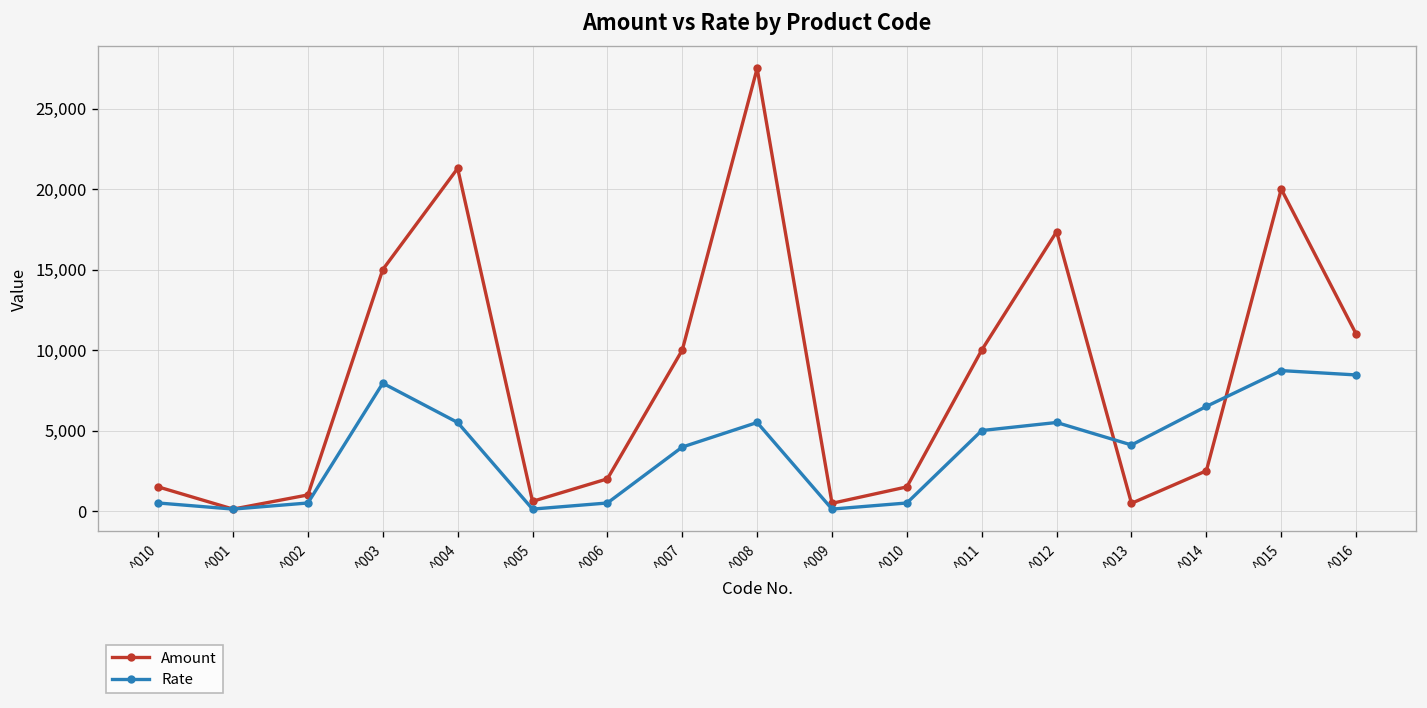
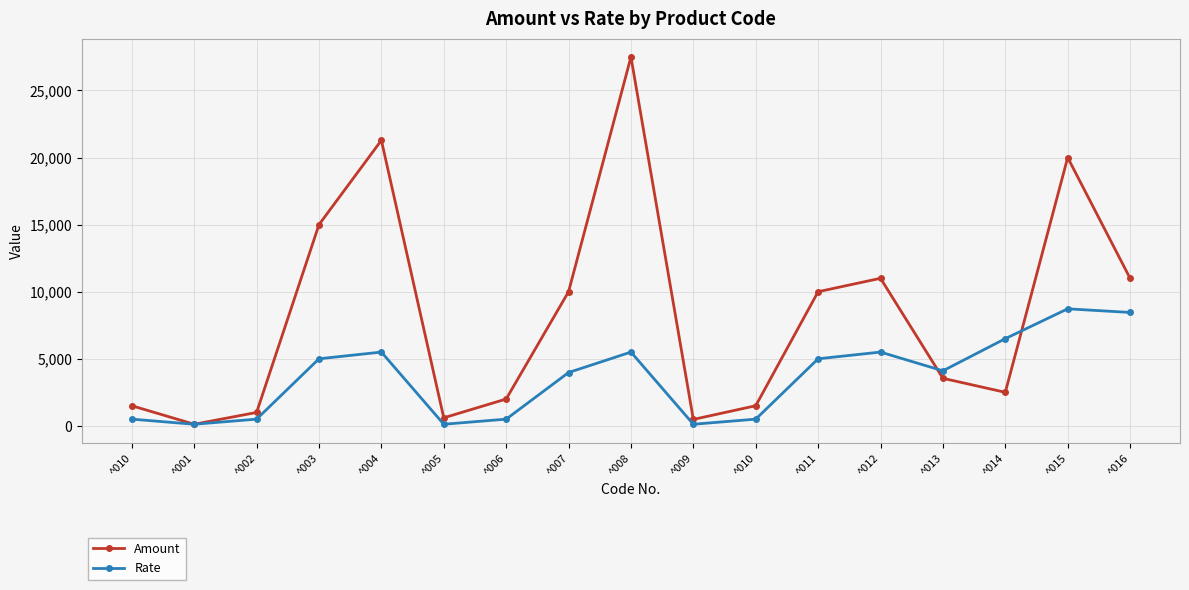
  {
    "Amount": {
      "^002": "1,000",
      "^003": "15,000",
      "^004": "21,300",
      "^005": "600",
      "^006": "2,000",
      "^007": "10,000",
      "^008": "27,500",
      "^009": "500",
      "^011": "10,000",
-     "^012": "17,400",
-     "^013": "500",
+     "^012": "11,000",
+     "^013": "3,500",
      "^014": "2,500",
      "^015": "20,000",
      "^016": "11,000"
    },
    "Rate": {
      "^002": "500",
-     "^003": "7,900",
+     "^003": "5,000",
      "^004": "5,500",
      "^005": "100",
      "^006": "500",
      "^007": "4,000",
      "^008": "5,500",
      "^009": "100",
      "^011": "5,000",
      "^012": "5,500",
      "^013": "4,100",
      "^014": "6,500",
      "^015": "8,700",
      "^016": "8,500"
    }
  }
